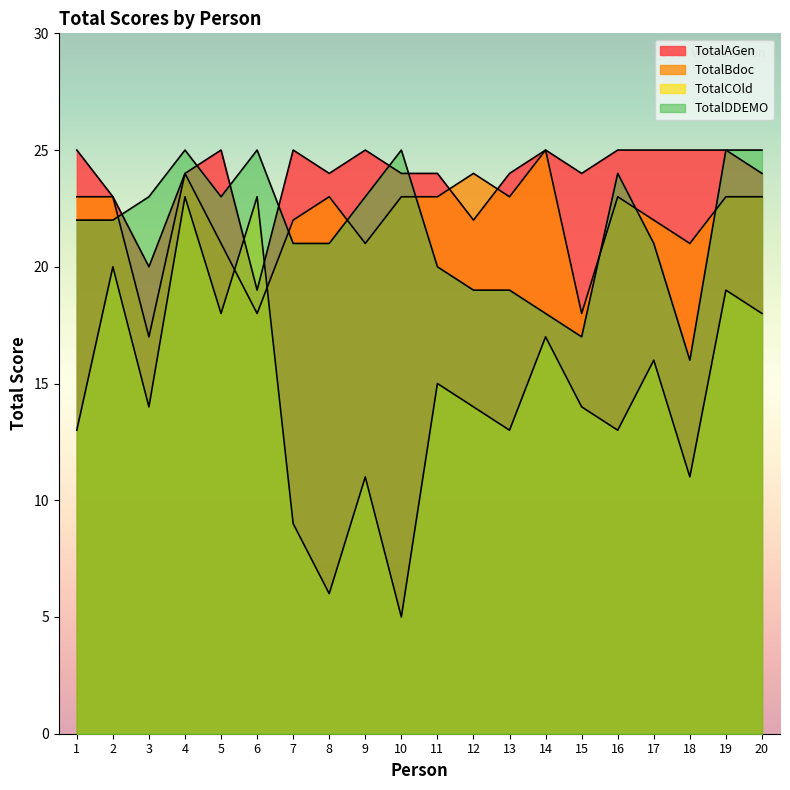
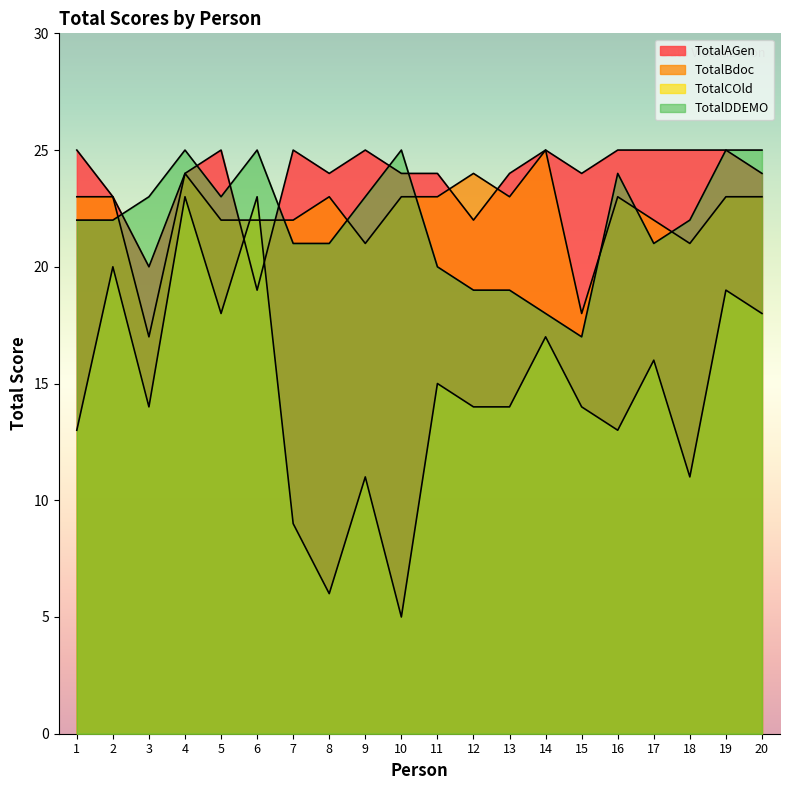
  {
    "TotalAGen": {
      "1": 25,
      "3": 20,
      "5": 25,
      "6": 19,
      "7": 25,
      "8": 24,
      "9": 25,
      "10": 24,
      "11": 24,
      "12": 22,
      "13": 24,
      "15": 24,
      "16": 25,
      "17": 25,
      "18": 25,
      "20": 24
    },
    "TotalBdoc": {
      "1": 23,
      "3": 17,
-     "5": 21,
-     "6": 18,
+     "5": 22,
+     "6": 22,
      "7": 22,
      "8": 23,
      "9": 21,
      "10": 23,
      "11": 23,
      "12": 24,
      "13": 23,
      "15": 18,
      "16": 23,
      "17": 22,
      "18": 21,
      "19": 23,
      "20": 23
    },
    "TotalCOld": {
      "1": 13,
      "2": 20,
      "3": 14,
      "4": 23,
      "5": 18,
      "6": 23,
      "7": 9,
      "8": 6,
      "9": 11,
      "10": 5,
      "11": 15,
      "12": 14,
-     "13": 13,
+     "13": 14,
      "14": 17,
      "15": 14,
      "16": 13,
      "17": 16,
      "18": 11,
      "19": 19,
      "20": 18
    },
    "TotalDDEMO": {
      "1": 22,
      "2": 22,
      "3": 23,
      "4": 25,
      "5": 23,
      "6": 25,
      "7": 21,
      "8": 21,
      "9": 23,
      "10": 25,
      "11": 20,
      "12": 19,
      "13": 19,
      "14": 18,
      "15": 17,
      "16": 24,
      "17": 21,
-     "18": 16,
+     "18": 22,
      "20": 25
    }
  }
